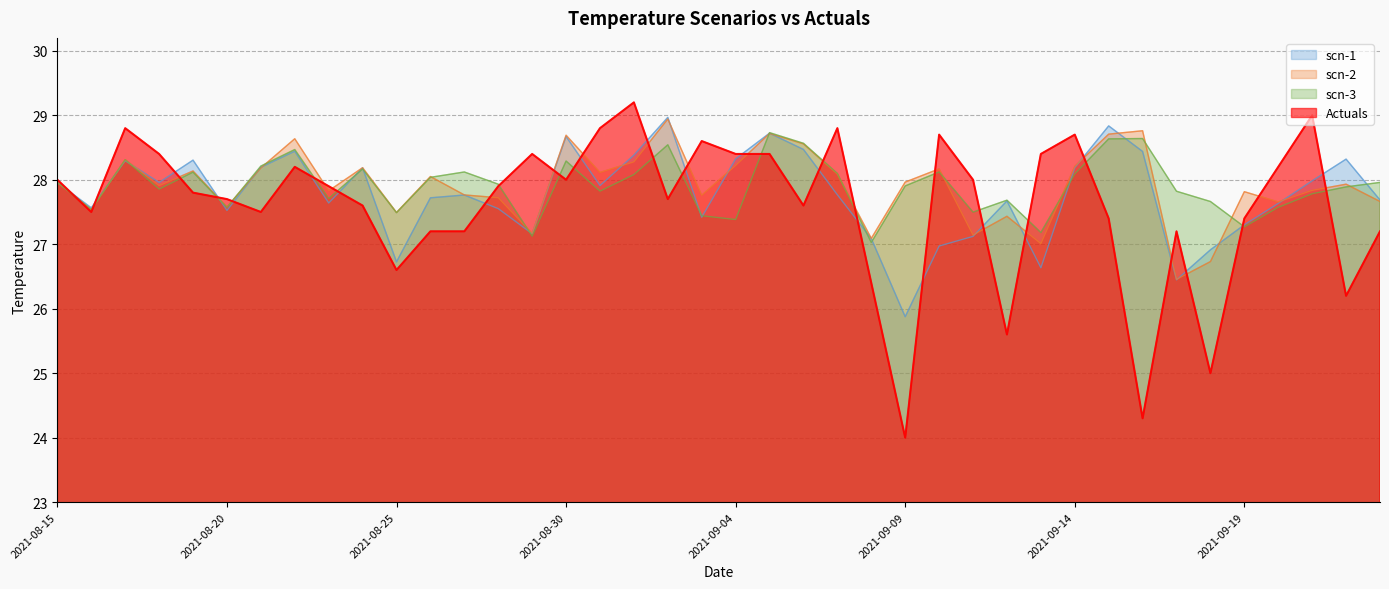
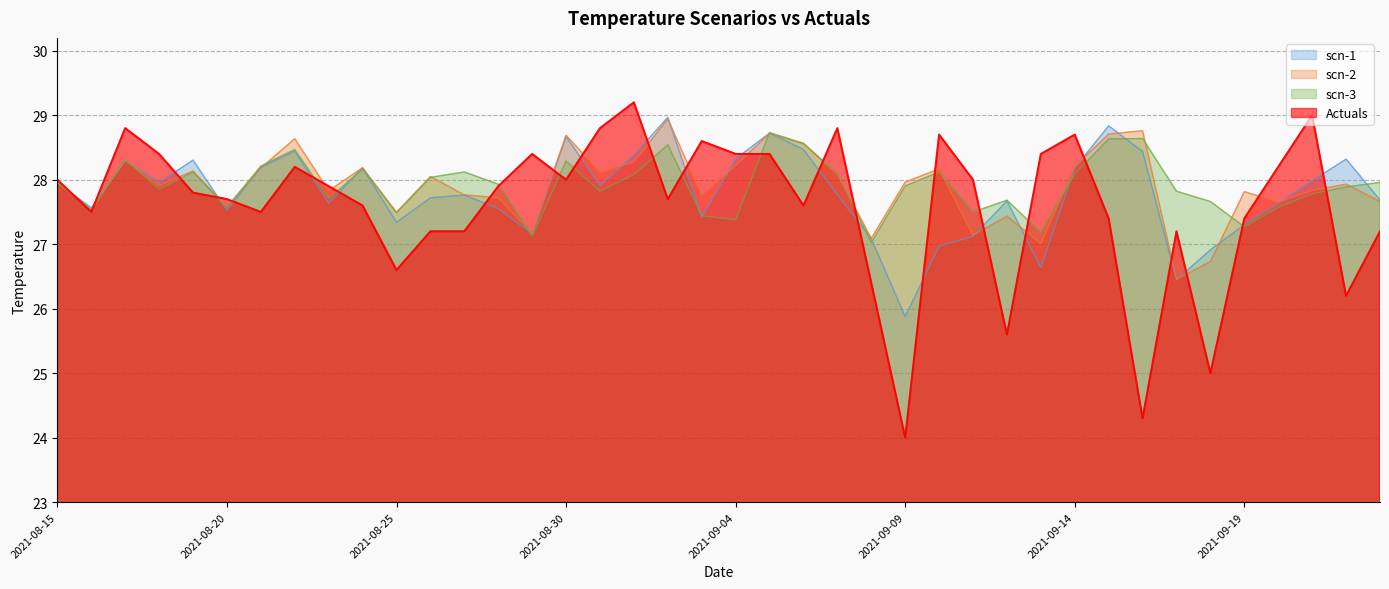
  {
    "scn-1": {
      "2021-08-20": 27.5,
-     "2021-08-25": 26.7,
+     "2021-08-25": 27.3,
      "2021-09-04": 28.3,
      "2021-09-09": 25.9
    },
    "scn-2": {
      "2021-09-04": 28.2,
      "2021-09-09": 28.0,
      "2021-09-19": 27.8
    },
    "scn-3": {
      "2021-08-30": 28.3,
      "2021-09-04": 27.4,
      "2021-09-09": 27.9,
      "2021-09-14": 28.1
    },
    "Actuals": {
      "2021-08-15": 28.0,
      "2021-08-20": 27.7,
      "2021-08-25": 26.6,
      "2021-08-30": 28.0,
      "2021-09-04": 28.4,
      "2021-09-09": 24.0,
      "2021-09-14": 28.7,
      "2021-09-19": 27.4
    }
  }
